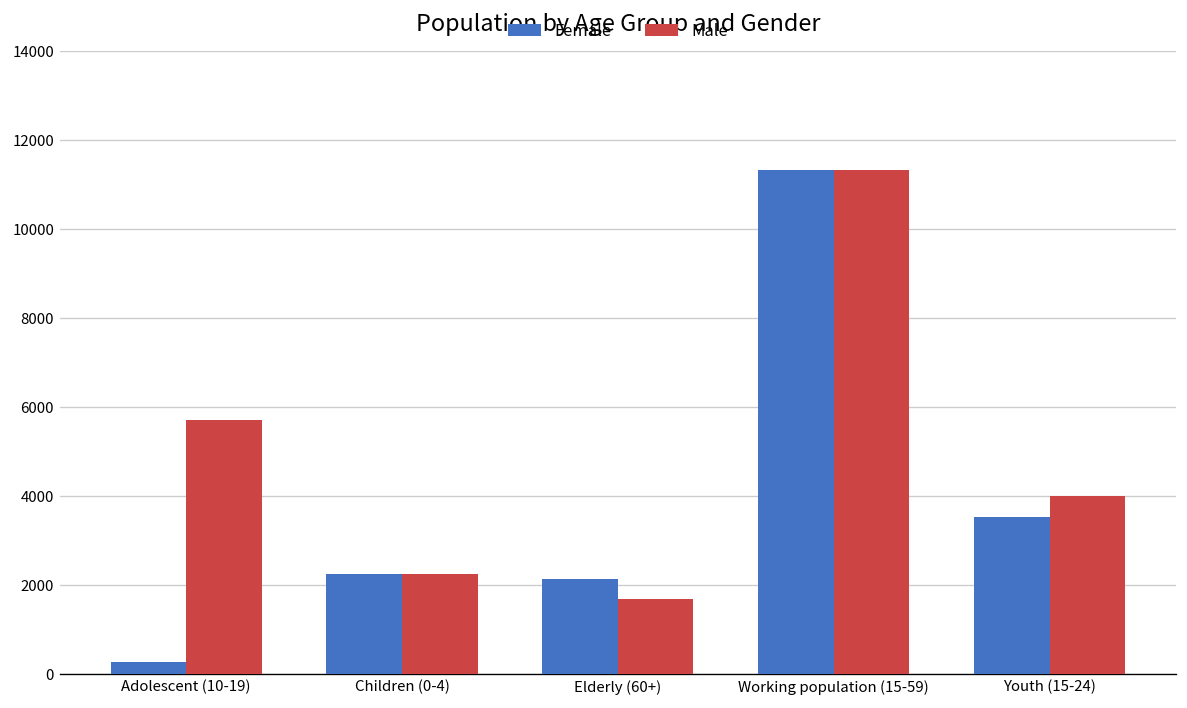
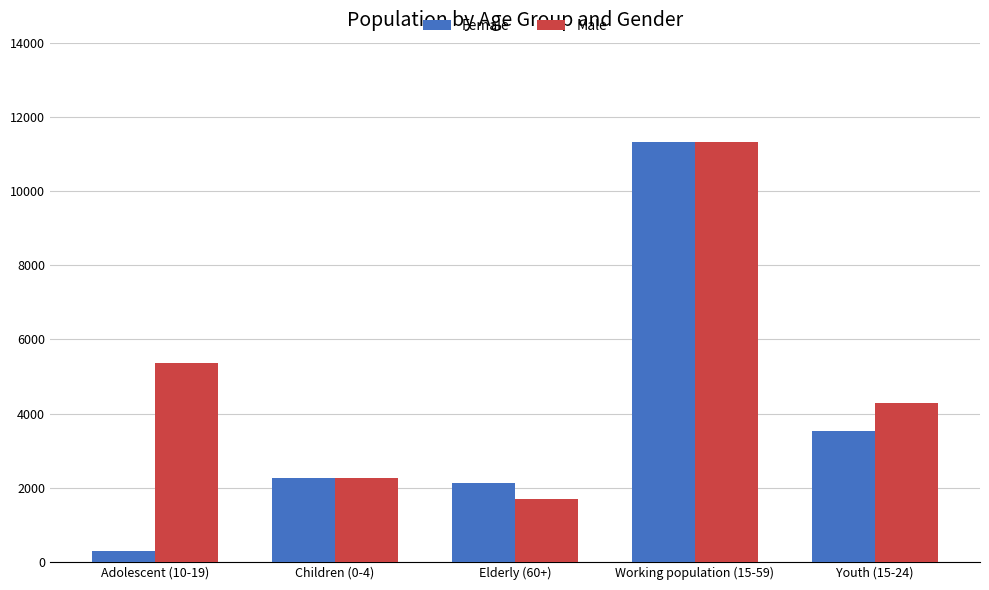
  {
    "Female": {
      "Adolescent (10-19)": 300,
      "Children (0-4)": 2300,
      "Elderly (60+)": 2100,
      "Working population (15-59)": 11300,
      "Youth (15-24)": 3500
    },
    "Male": {
-     "Adolescent (10-19)": 5700,
+     "Adolescent (10-19)": 5400,
      "Children (0-4)": 2300,
      "Elderly (60+)": 1700,
      "Working population (15-59)": 11300,
-     "Youth (15-24)": 4000
+     "Youth (15-24)": 4300
    }
  }
